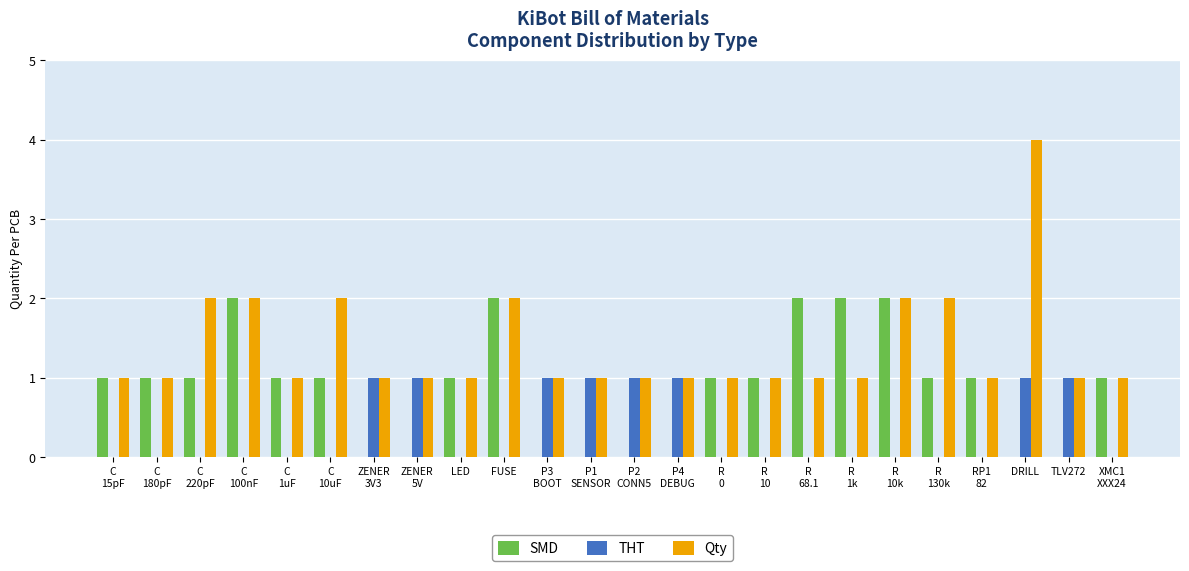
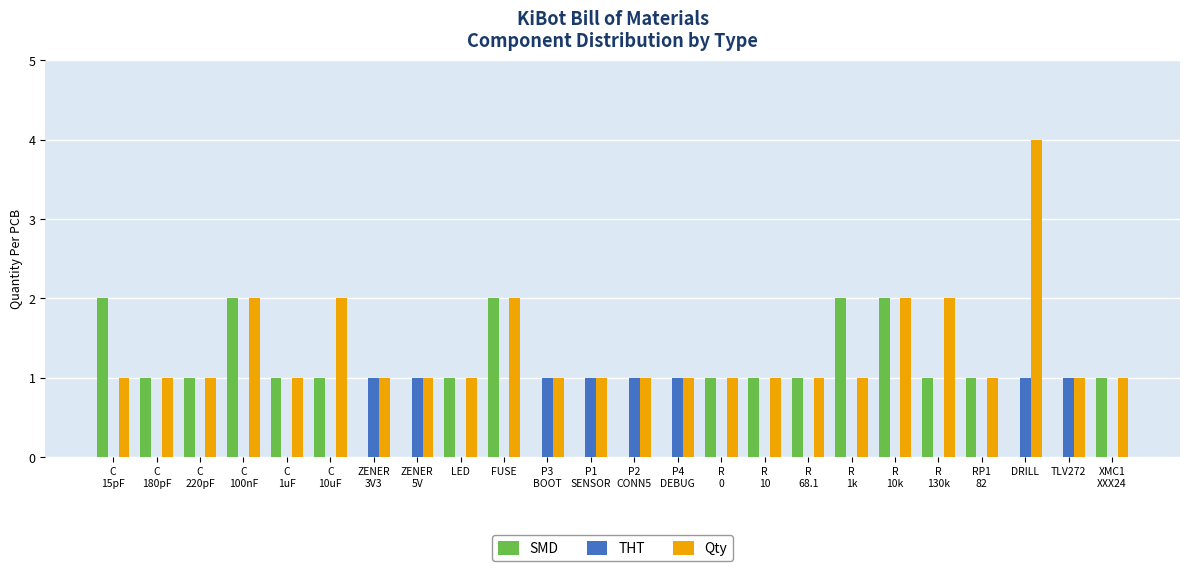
  {
    "SMD": {
-     "C 15pF": 1,
+     "C 15pF": 2,
      "C 180pF": 1,
      "C 220pF": 1,
      "C 100nF": 2,
      "C 1uF": 1,
      "C 10uF": 1,
      "ZENER 3V3": 0,
      "ZENER 5V": 0,
      "LED": 1,
      "FUSE": 2,
      "P3 BOOT": 0,
      "P1 SENSOR": 0,
      "P2 CONN5": 0,
      "P4 DEBUG": 0,
      "R 0": 1,
      "R 10": 1,
-     "R 68.1": 2,
+     "R 68.1": 1,
      "R 1k": 2,
      "R 10k": 2,
      "R 130k": 1,
      "RP1 82": 1,
      "DRILL": 0,
      "TLV272": 0,
      "XMC1 XXX24": 1
    },
    "THT": {
      "C 15pF": 0,
      "C 180pF": 0,
      "C 220pF": 0,
      "C 100nF": 0,
      "C 1uF": 0,
      "C 10uF": 0,
      "ZENER 3V3": 1,
      "ZENER 5V": 1,
      "LED": 0,
      "FUSE": 0,
      "P3 BOOT": 1,
      "P1 SENSOR": 1,
      "P2 CONN5": 1,
      "P4 DEBUG": 1,
      "R 0": 0,
      "R 10": 0,
      "R 68.1": 0,
      "R 1k": 0,
      "R 10k": 0,
      "R 130k": 0,
      "RP1 82": 0,
      "DRILL": 1,
      "TLV272": 1,
      "XMC1 XXX24": 0
    },
    "Qty": {
      "C 15pF": 1,
      "C 180pF": 1,
-     "C 220pF": 2,
+     "C 220pF": 1,
      "C 100nF": 2,
      "C 1uF": 1,
      "C 10uF": 2,
      "ZENER 3V3": 1,
      "ZENER 5V": 1,
      "LED": 1,
      "FUSE": 2,
      "P3 BOOT": 1,
      "P1 SENSOR": 1,
      "P2 CONN5": 1,
      "P4 DEBUG": 1,
      "R 0": 1,
      "R 10": 1,
      "R 68.1": 1,
      "R 1k": 1,
      "R 10k": 2,
      "R 130k": 2,
      "RP1 82": 1,
      "DRILL": 4,
      "TLV272": 1,
      "XMC1 XXX24": 1
    }
  }
